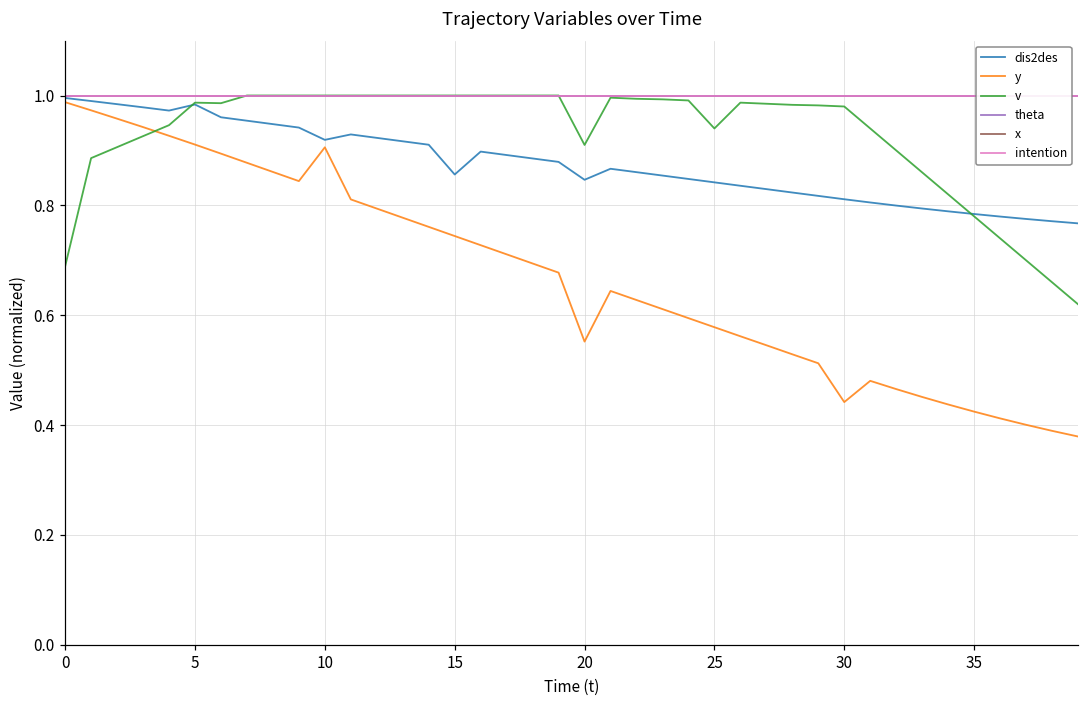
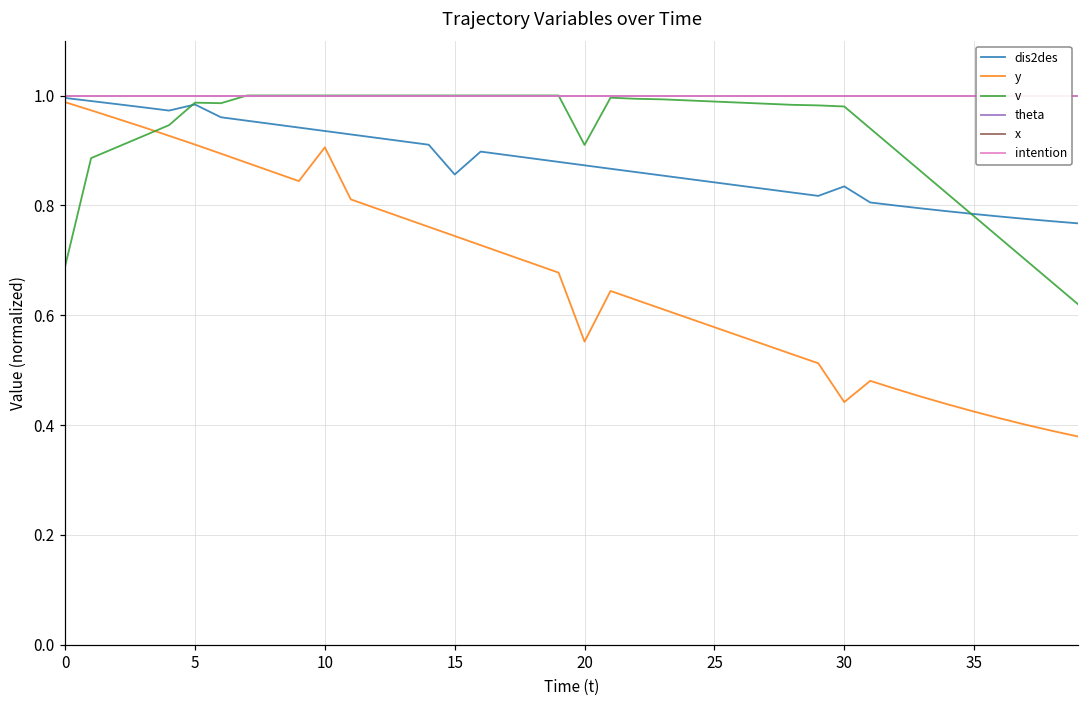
  {
    "dis2des": {
-     "10": 0.92,
+     "10": 0.94,
      "15": 0.86,
-     "20": 0.85,
+     "20": 0.87,
      "25": 0.84,
-     "30": 0.81
+     "30": 0.83
    },
    "y": {
      "0": 0.99,
      "5": 0.91,
      "10": 0.91,
      "15": 0.74,
      "20": 0.55,
      "25": 0.58,
      "30": 0.44,
      "35": 0.42
    },
    "v": {
      "0": 0.69,
      "20": 0.91,
-     "25": 0.94,
+     "25": 0.99,
      "30": 0.98
    },
    "intention": {
      "5": 1.00,
      "20": 1.00,
      "25": 1.00,
      "30": 1.00,
      "35": 1.00
    }
  }
